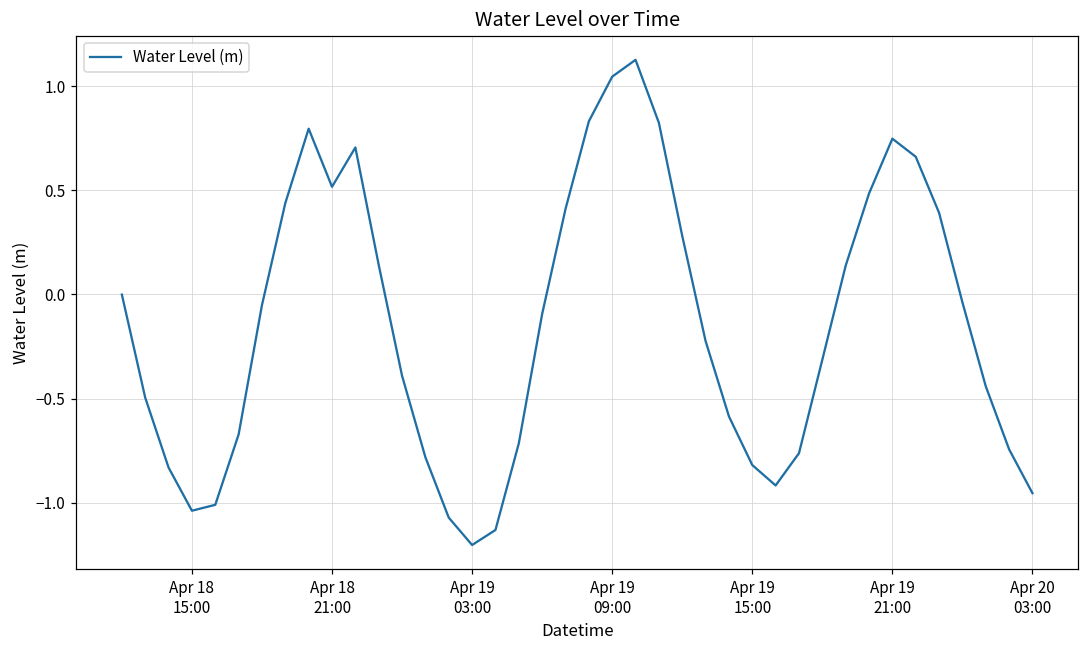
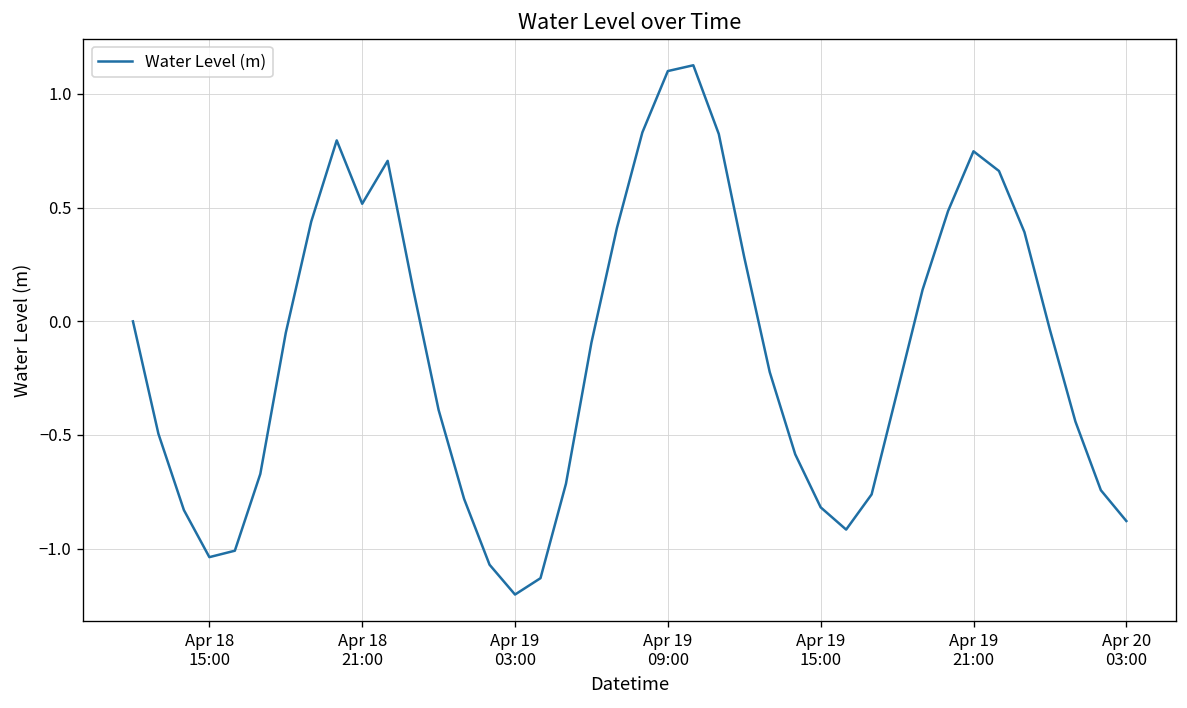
  {
    "Apr 18 15:00": -1.04,
    "Apr 18 21:00": 0.52,
    "Apr 19 03:00": -1.20,
-   "Apr 19 09:00": 1.05,
+   "Apr 19 09:00": 1.10,
    "Apr 19 15:00": -0.82,
    "Apr 19 21:00": 0.75,
-   "Apr 20 03:00": -0.95
+   "Apr 20 03:00": -0.88
  }
